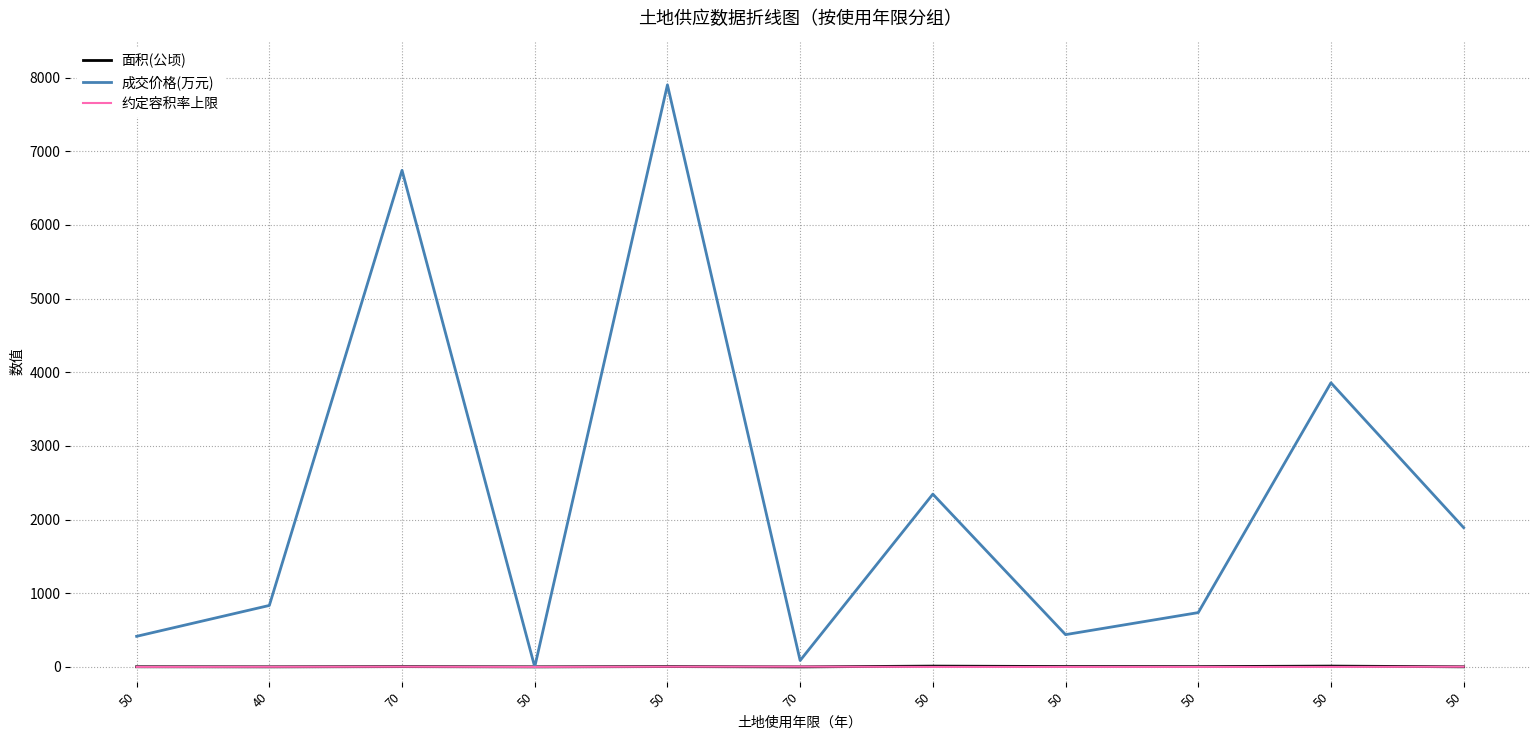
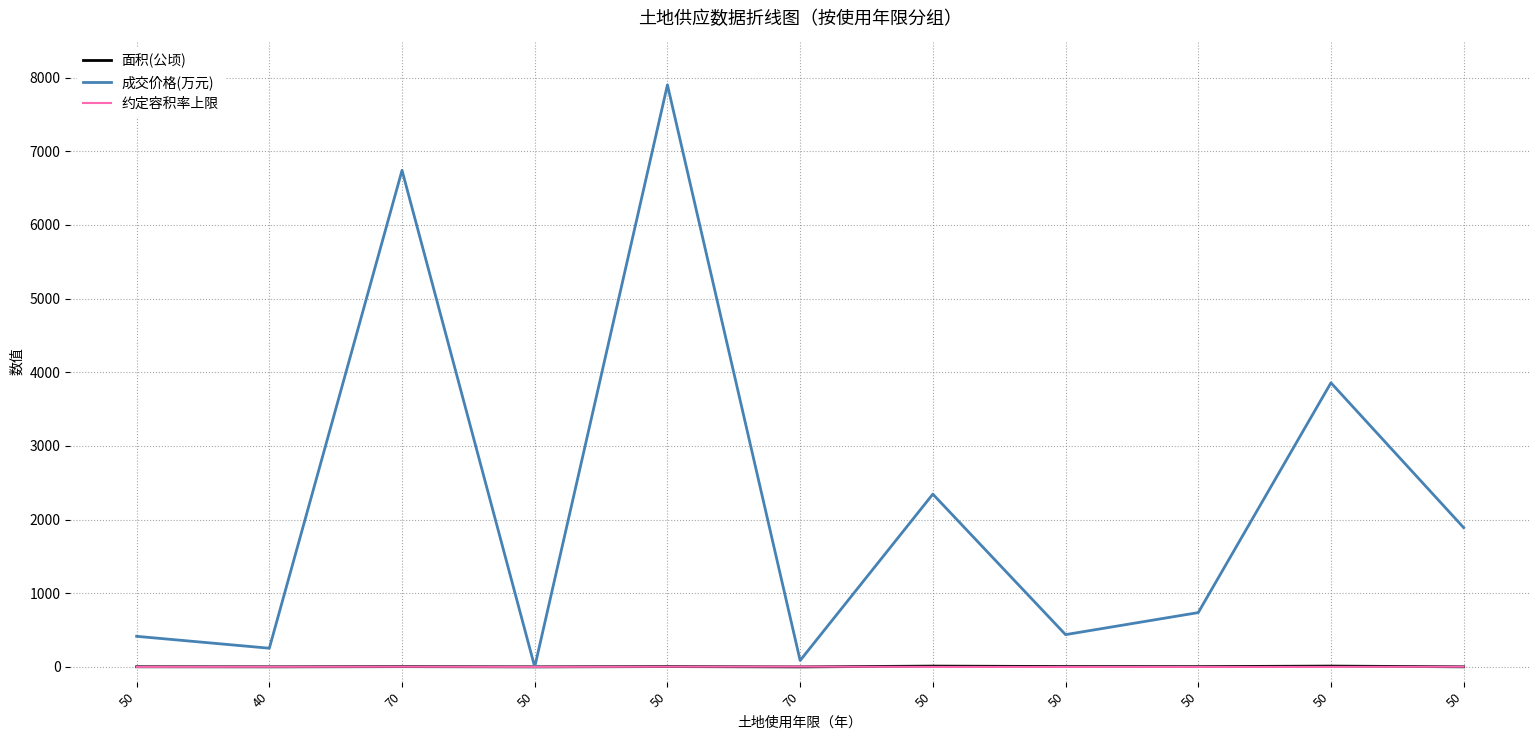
  {
    "成交价格(万元)": {
-     "40": 800
+     "40": 300
    }
  }
